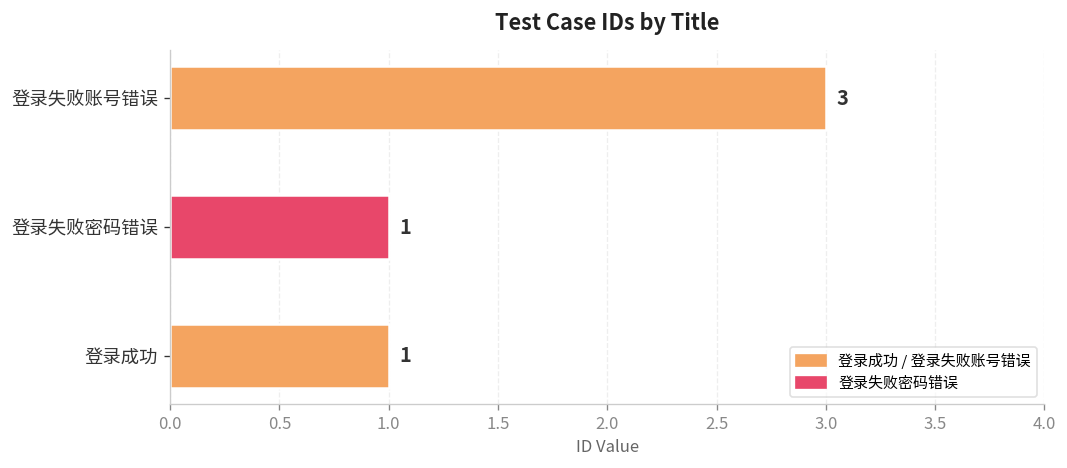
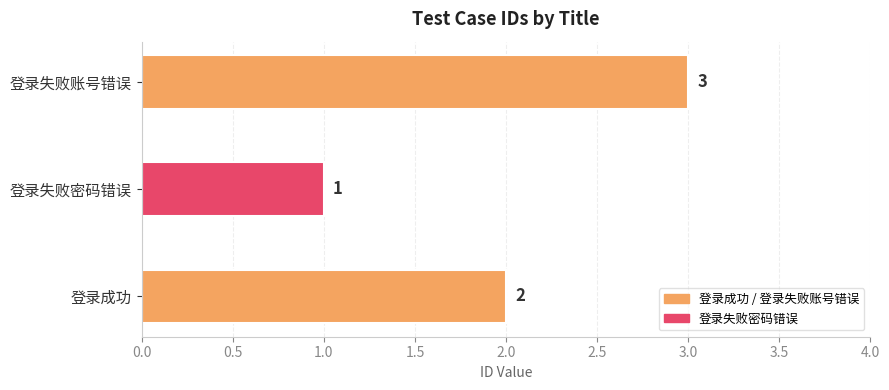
  {
    "登录失败账号错误": 3,
    "登录失败密码错误": 1,
-   "登录成功": 1
+   "登录成功": 2
  }
